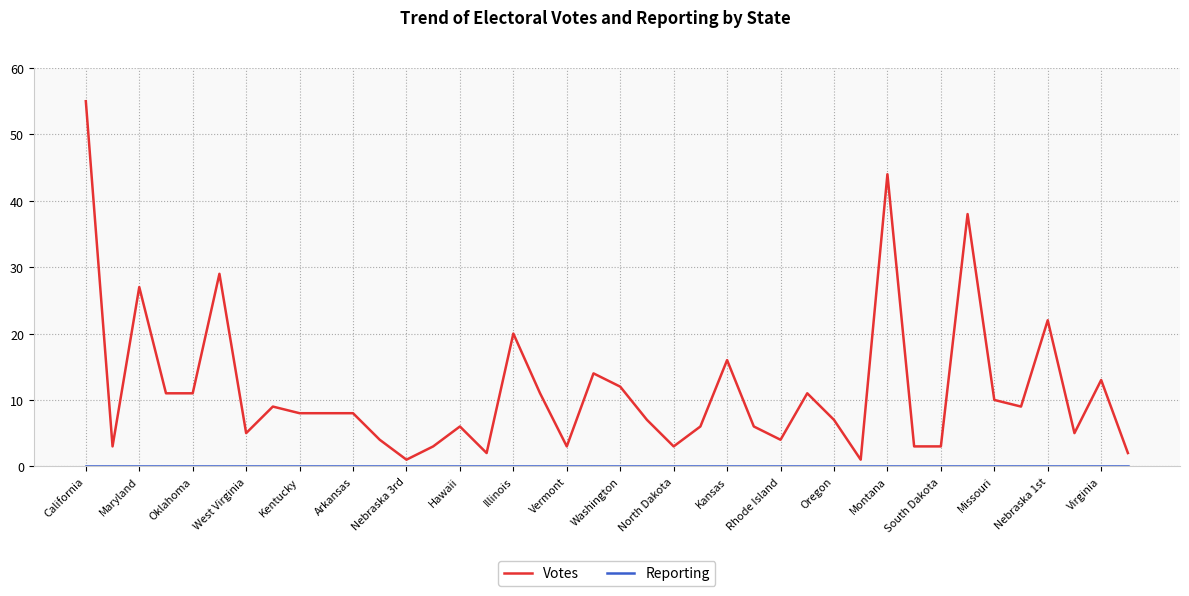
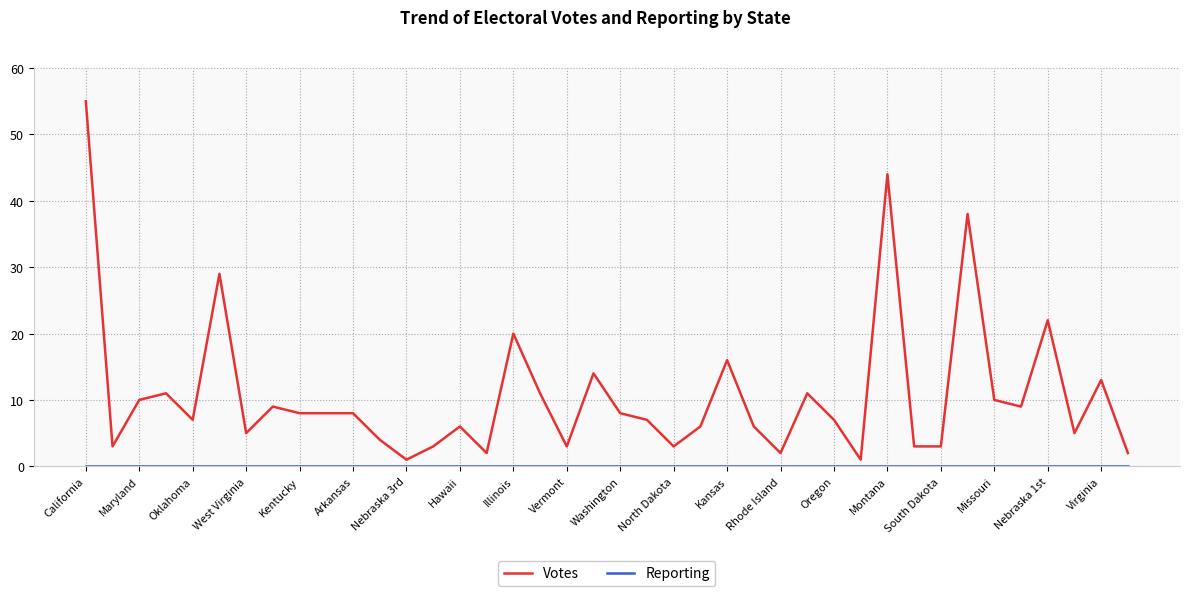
  {
    "Votes": {
      "California": 55,
-     "Maryland": 27,
-     "Oklahoma": 11,
+     "Maryland": 10,
+     "Oklahoma": 7,
      "West Virginia": 5,
      "Kentucky": 8,
      "Arkansas": 8,
      "Nebraska 3rd": 1,
      "Hawaii": 6,
      "Illinois": 20,
      "Vermont": 3,
-     "Washington": 12,
+     "Washington": 8,
      "North Dakota": 3,
      "Kansas": 16,
-     "Rhode Island": 4,
+     "Rhode Island": 2,
      "Oregon": 7,
      "Montana": 44,
      "South Dakota": 3,
      "Missouri": 10,
      "Nebraska 1st": 22,
      "Virginia": 13
    },
    "Reporting": {
      "California": 0,
      "Maryland": 0,
      "Oklahoma": 0,
      "West Virginia": 0,
      "Kentucky": 0,
      "Arkansas": 0,
      "Nebraska 3rd": 0,
      "Hawaii": 0,
      "Illinois": 0,
      "Vermont": 0,
      "Washington": 0,
      "North Dakota": 0,
      "Kansas": 0,
      "Rhode Island": 0,
      "Oregon": 0,
      "Montana": 0,
      "South Dakota": 0,
      "Missouri": 0,
      "Nebraska 1st": 0,
      "Virginia": 0
    }
  }
